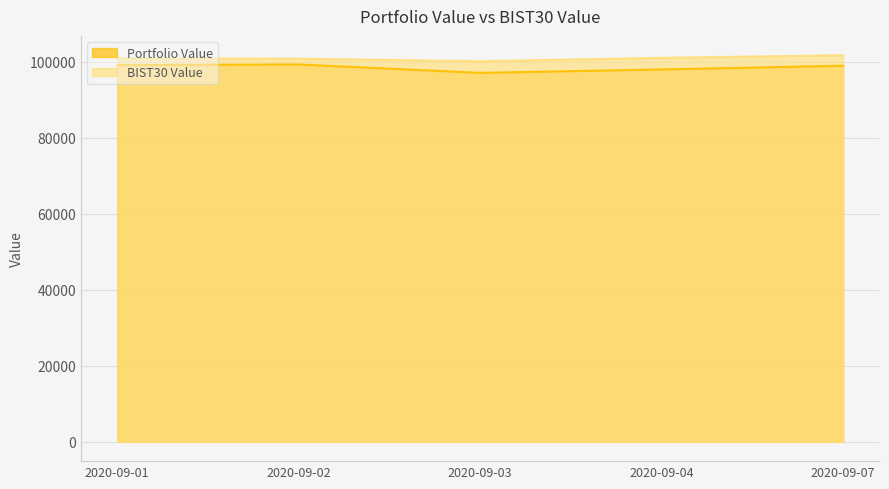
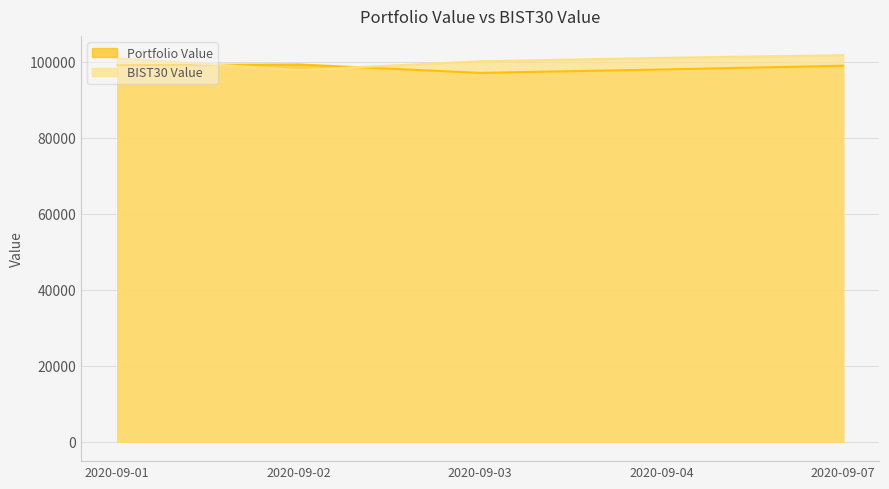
  {
    "Portfolio Value": {
      "2020-09-02": 99000,
      "2020-09-03": 97000,
      "2020-09-04": 98000,
      "2020-09-07": 99000
    },
    "BIST30 Value": {
-     "2020-09-02": 101000,
+     "2020-09-02": 98000,
      "2020-09-03": 100000,
      "2020-09-04": 101000,
      "2020-09-07": 102000
    }
  }
